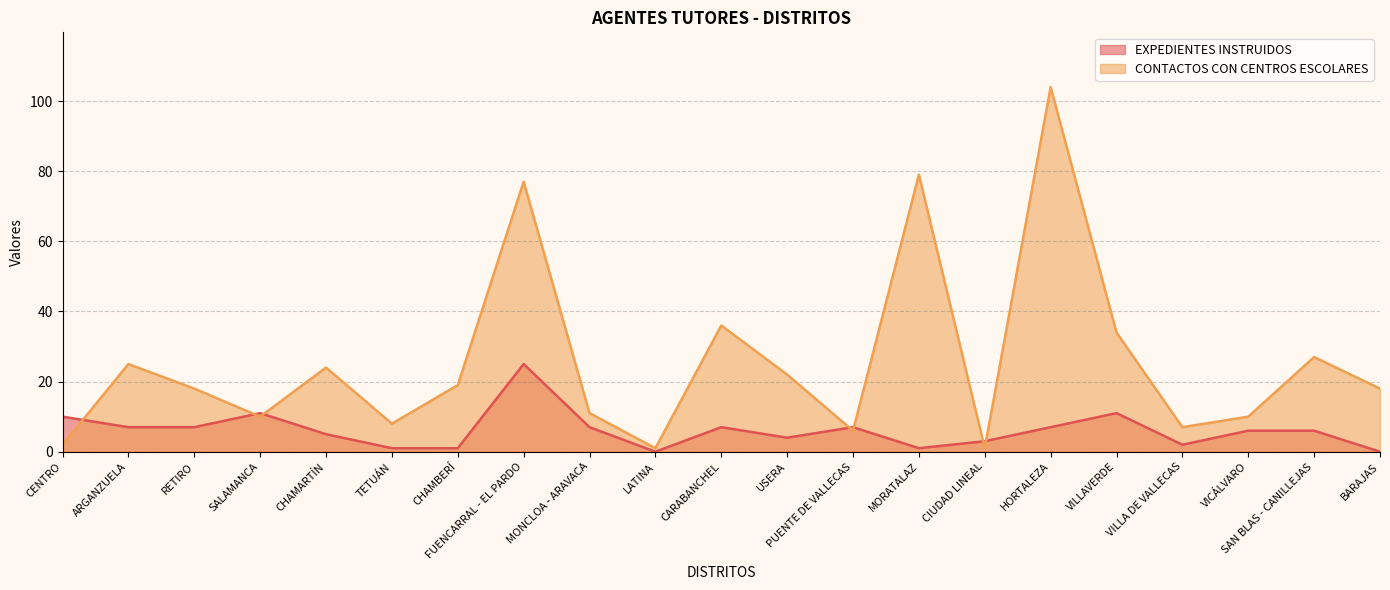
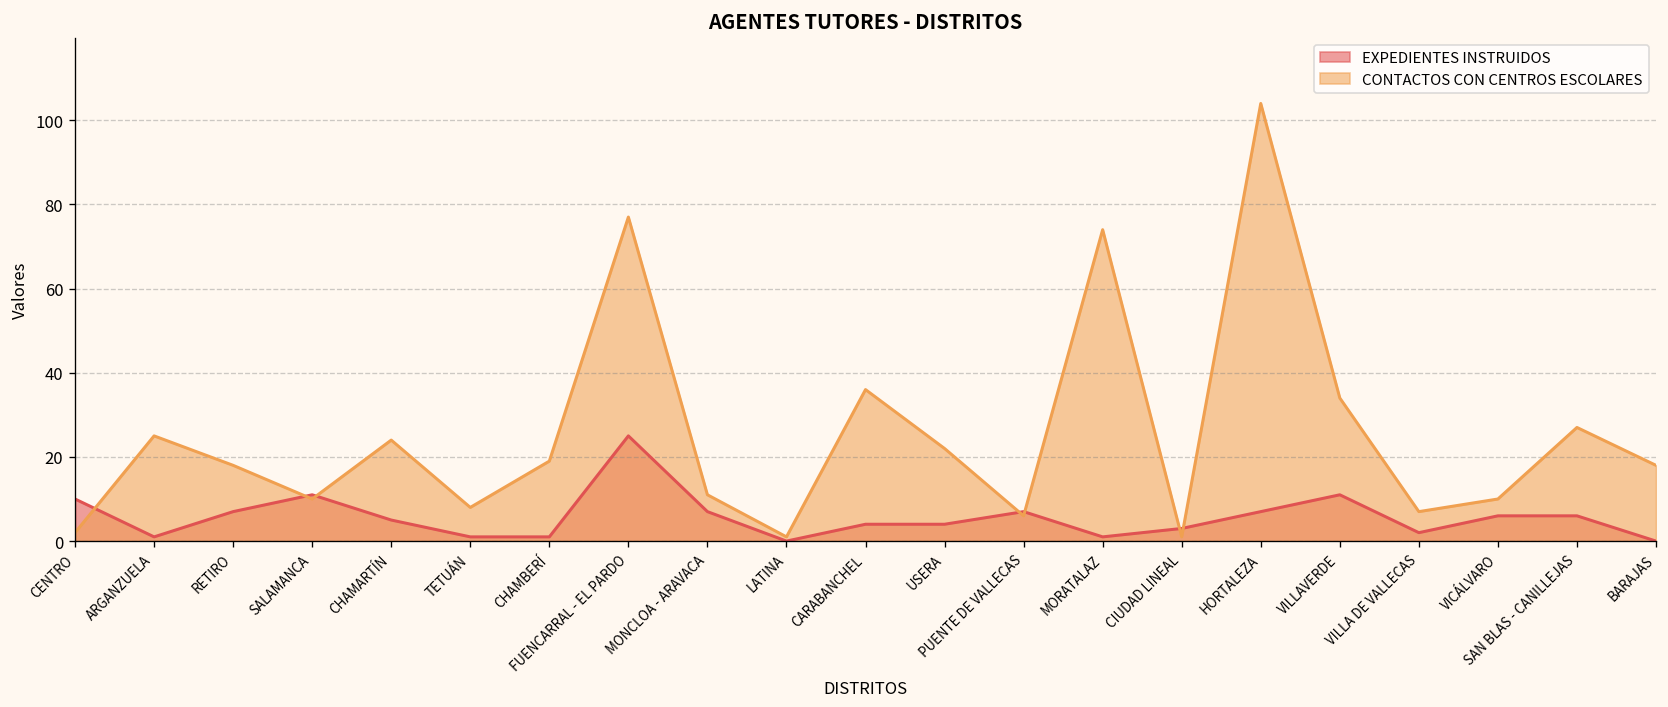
  {
    "EXPEDIENTES INSTRUIDOS": {
      "CENTRO": 10,
-     "ARGANZUELA": 7,
+     "ARGANZUELA": 1,
      "RETIRO": 7,
      "SALAMANCA": 11,
      "CHAMARTÍN": 5,
      "TETUÁN": 1,
      "CHAMBERÍ": 1,
      "FUENCARRAL - EL PARDO": 25,
      "MONCLOA - ARAVACA": 7,
      "LATINA": 0,
-     "CARABANCHEL": 7,
+     "CARABANCHEL": 4,
      "USERA": 4,
      "PUENTE DE VALLECAS": 7,
      "MORATALAZ": 1,
      "CIUDAD LINEAL": 3,
      "HORTALEZA": 7,
      "VILLAVERDE": 11,
      "VILLA DE VALLECAS": 2,
      "VICÁLVARO": 6,
      "SAN BLAS - CANILLEJAS": 6,
      "BARAJAS": 0
    },
    "CONTACTOS CON CENTROS ESCOLARES": {
      "CENTRO": 2,
      "ARGANZUELA": 25,
      "RETIRO": 18,
      "SALAMANCA": 10,
      "CHAMARTÍN": 24,
      "TETUÁN": 8,
      "CHAMBERÍ": 19,
      "FUENCARRAL - EL PARDO": 77,
      "MONCLOA - ARAVACA": 11,
      "LATINA": 1,
      "CARABANCHEL": 36,
      "USERA": 22,
      "PUENTE DE VALLECAS": 6,
-     "MORATALAZ": 79,
+     "MORATALAZ": 74,
      "CIUDAD LINEAL": 1,
      "HORTALEZA": 104,
      "VILLAVERDE": 34,
      "VILLA DE VALLECAS": 7,
      "VICÁLVARO": 10,
      "SAN BLAS - CANILLEJAS": 27,
      "BARAJAS": 18
    }
  }
